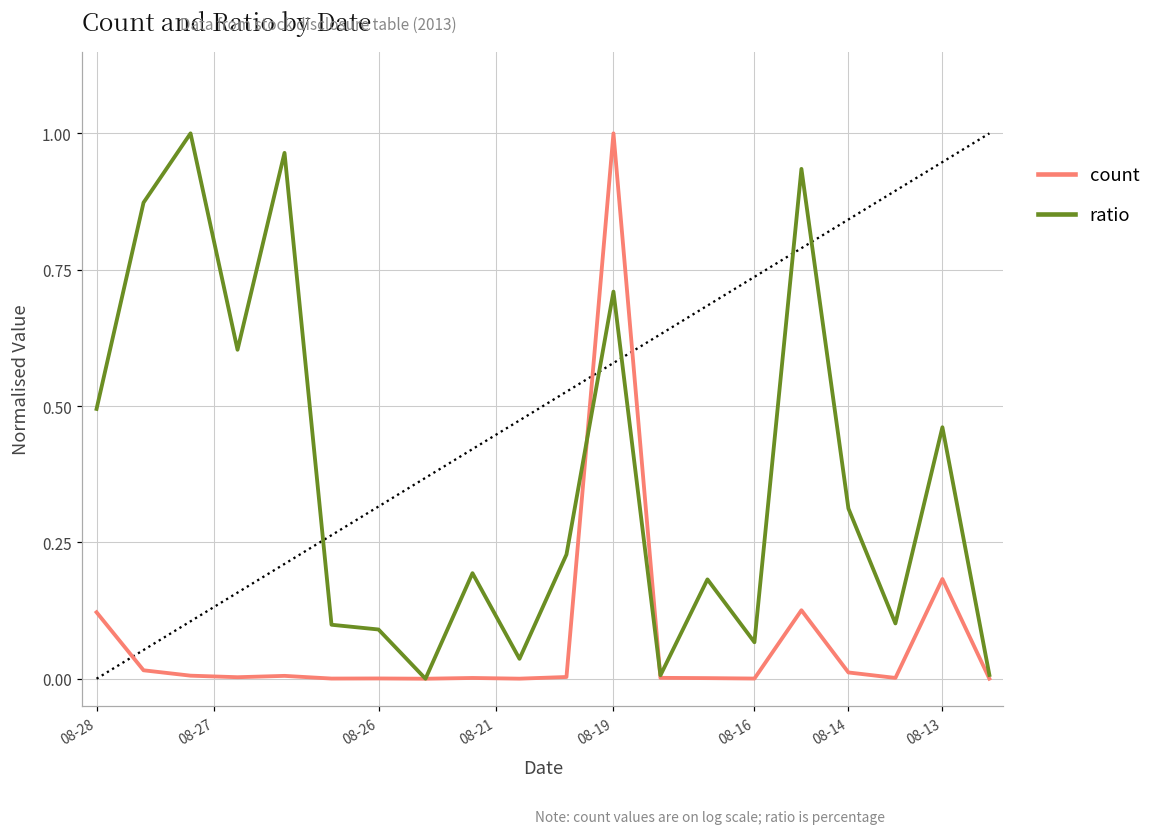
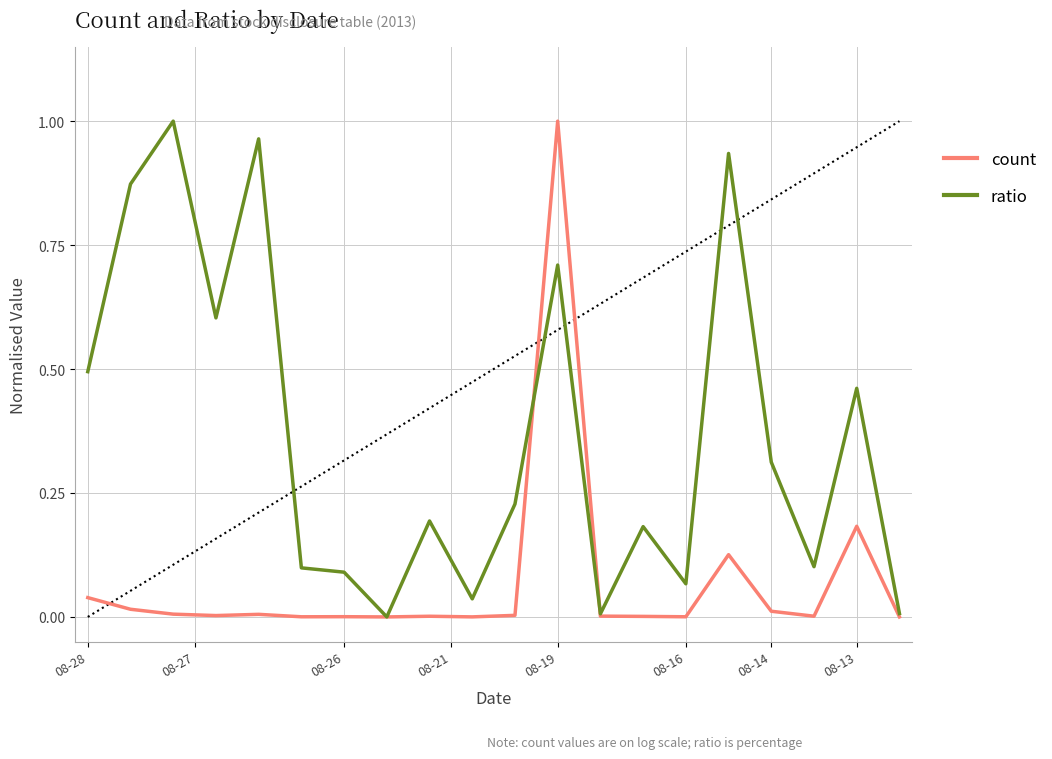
  {
    "count": {
-     "08-28": 0.12,
+     "08-28": 0.04,
      "08-26": 0.00,
      "08-19": 1.00,
      "08-16": 0.00,
      "08-14": 0.01,
      "08-13": 0.18
    },
    "ratio": {
      "08-28": 0.49,
      "08-26": 0.09,
      "08-19": 0.71,
      "08-16": 0.07,
      "08-14": 0.31,
      "08-13": 0.46
    }
  }
